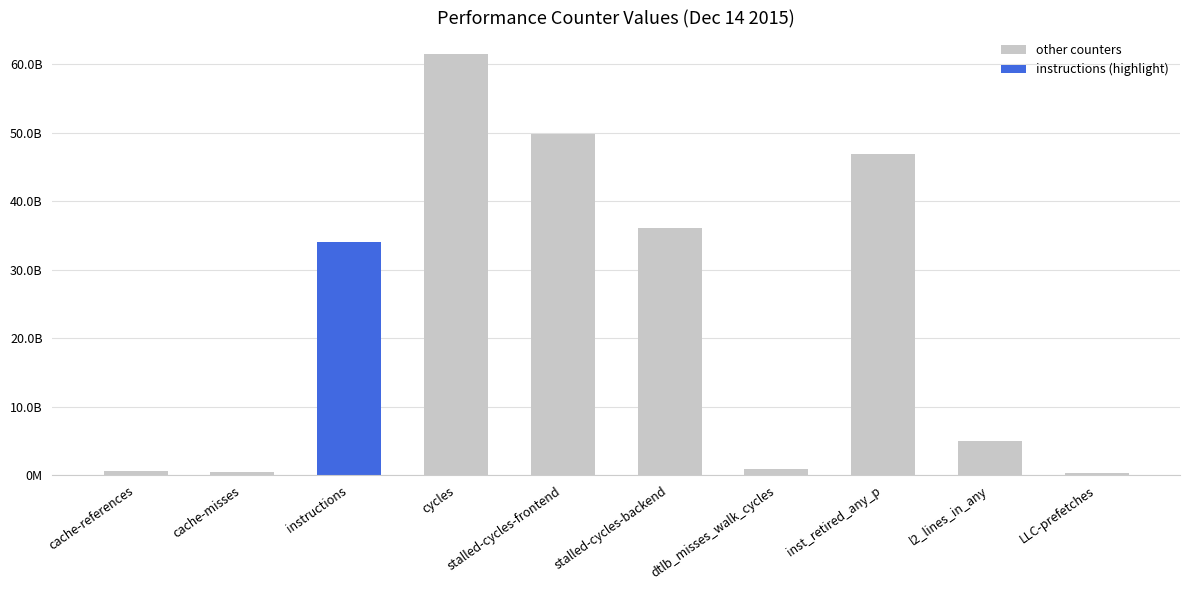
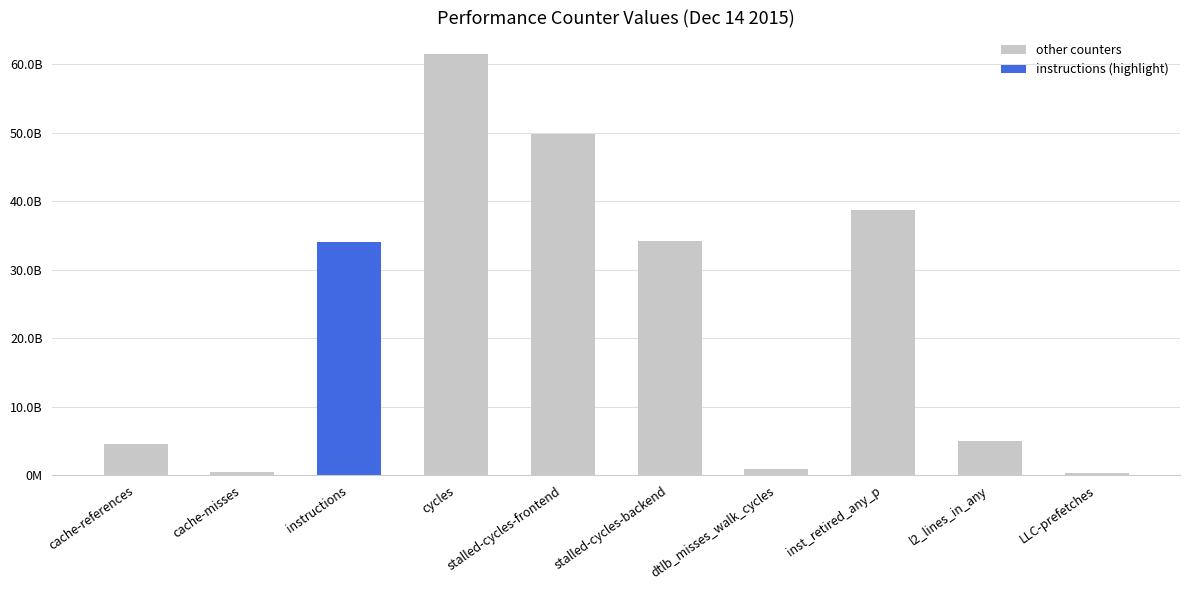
  {
-   "cache-references": 1000000000,
+   "cache-references": 5000000000,
    "cache-misses": 1000000000,
    "instructions": 34000000000,
    "cycles": 62000000000,
    "stalled-cycles-frontend": 50000000000,
-   "stalled-cycles-backend": 36000000000,
+   "stalled-cycles-backend": 34000000000,
    "dtlb_misses_walk_cycles": 1000000000,
-   "inst_retired_any_p": 47000000000,
+   "inst_retired_any_p": 39000000000,
    "l2_lines_in_any": 5000000000
  }
